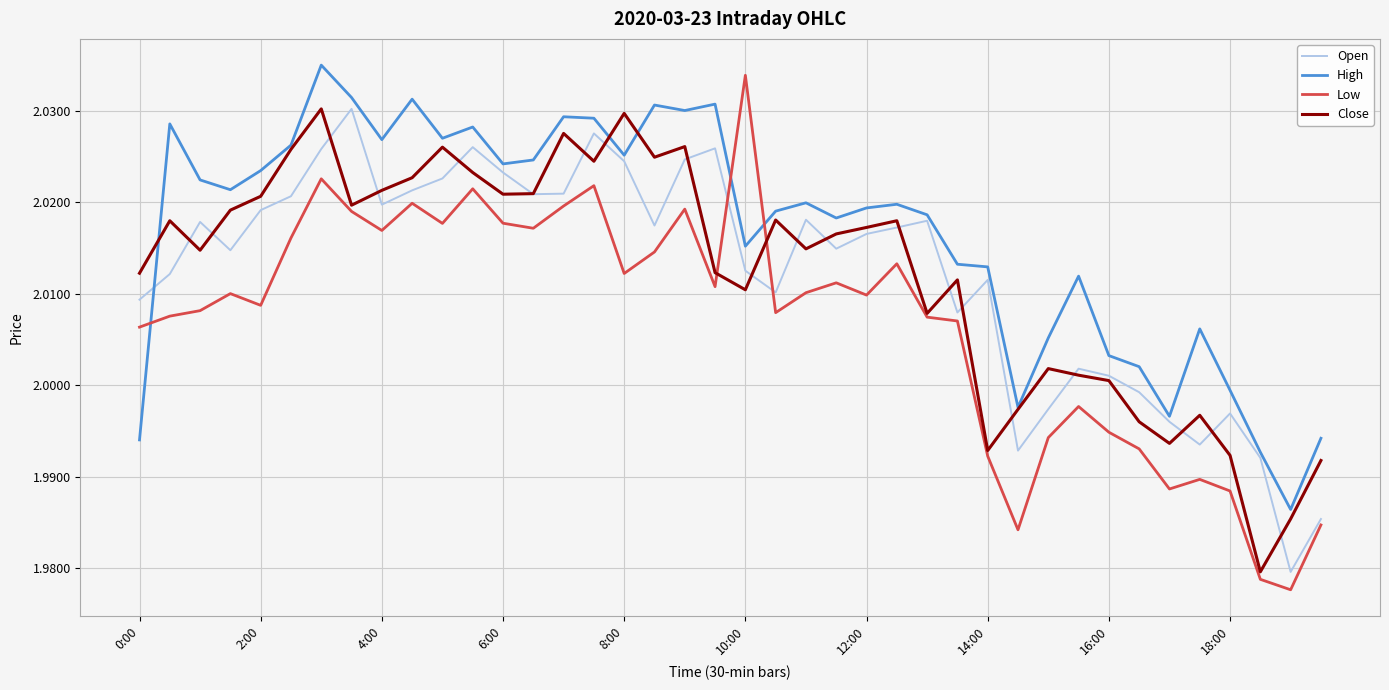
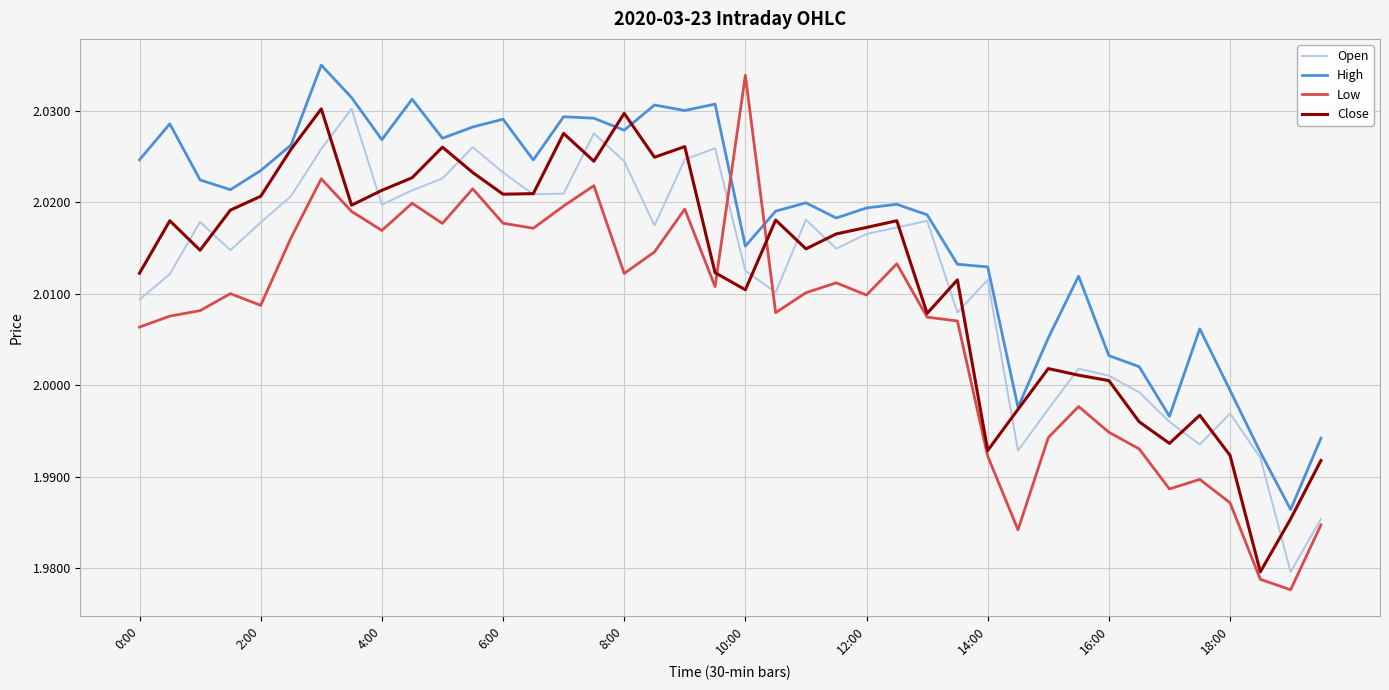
  {
    "Open": {
      "0:00": 2.009,
-     "2:00": 2.019,
+     "2:00": 2.018,
      "4:00": 2.020,
      "6:00": 2.023,
      "8:00": 2.024,
      "10:00": 2.013,
      "12:00": 2.017,
      "14:00": 2.012,
      "16:00": 2.001,
      "18:00": 1.997
    },
    "High": {
-     "0:00": 1.994,
+     "0:00": 2.025,
      "2:00": 2.023,
      "4:00": 2.027,
-     "6:00": 2.024,
-     "8:00": 2.025,
+     "6:00": 2.029,
+     "8:00": 2.028,
      "10:00": 2.015,
      "12:00": 2.019,
      "14:00": 2.013,
      "16:00": 2.003,
      "18:00": 1.999
    },
    "Low": {
      "0:00": 2.006,
      "2:00": 2.009,
      "4:00": 2.017,
      "6:00": 2.018,
      "8:00": 2.012,
      "10:00": 2.034,
      "12:00": 2.010,
      "14:00": 1.992,
      "16:00": 1.995,
-     "18:00": 1.988
+     "18:00": 1.987
    },
    "Close": {
      "0:00": 2.012,
      "2:00": 2.021,
      "4:00": 2.021,
      "6:00": 2.021,
      "8:00": 2.030,
      "10:00": 2.010,
      "12:00": 2.017,
      "14:00": 1.993,
      "16:00": 2.001,
      "18:00": 1.992
    }
  }
